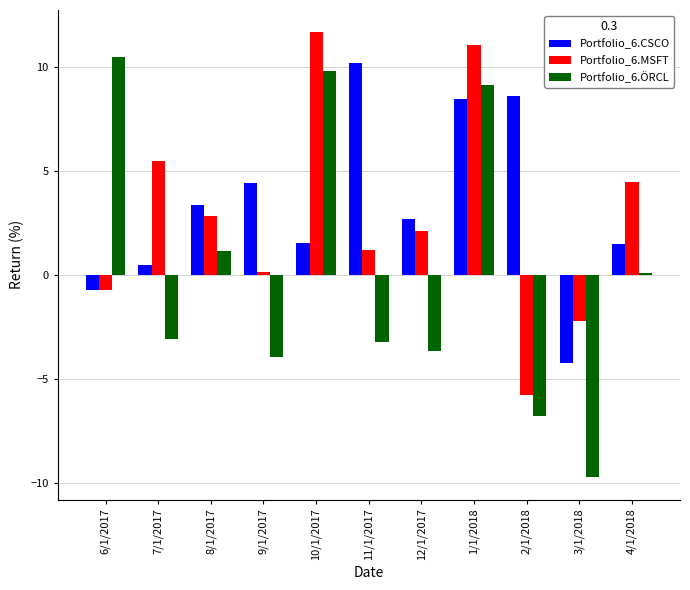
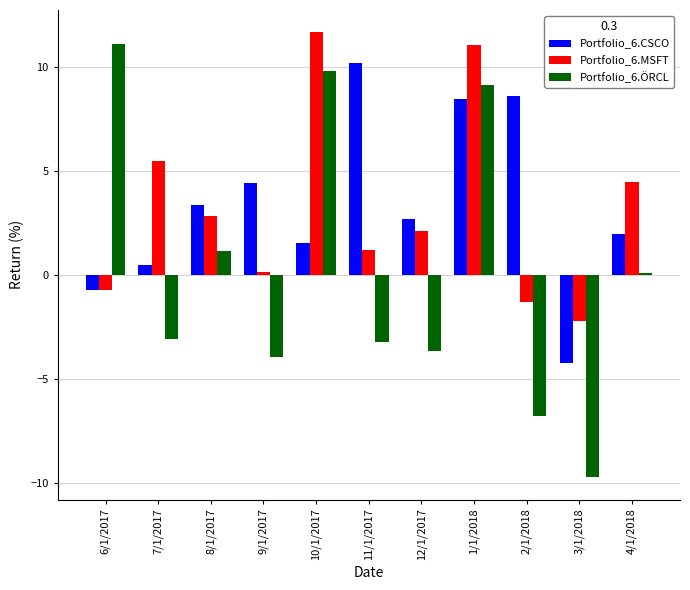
  {
    "Portfolio_6.CSCO": {
      "6/1/2017": -0.7,
      "7/1/2017": 0.5,
      "8/1/2017": 3.4,
      "9/1/2017": 4.4,
      "10/1/2017": 1.5,
      "11/1/2017": 10.2,
      "12/1/2017": 2.7,
      "1/1/2018": 8.5,
      "2/1/2018": 8.6,
      "3/1/2018": -4.2,
-     "4/1/2018": 1.5
+     "4/1/2018": 2.0
    },
    "Portfolio_6.MSFT": {
      "6/1/2017": -0.7,
      "7/1/2017": 5.5,
      "8/1/2017": 2.8,
      "9/1/2017": 0.2,
      "10/1/2017": 11.7,
      "11/1/2017": 1.2,
      "12/1/2017": 2.1,
      "1/1/2018": 11.1,
-     "2/1/2018": -5.7,
+     "2/1/2018": -1.3,
      "3/1/2018": -2.2,
      "4/1/2018": 4.5
    },
    "Portfolio_6.ÖRCL": {
-     "6/1/2017": 10.5,
+     "6/1/2017": 11.1,
      "7/1/2017": -3.1,
      "8/1/2017": 1.2,
      "9/1/2017": -3.9,
      "10/1/2017": 9.8,
      "11/1/2017": -3.2,
      "12/1/2017": -3.6,
      "1/1/2018": 9.1,
      "2/1/2018": -6.7,
      "3/1/2018": -9.7
    }
  }
